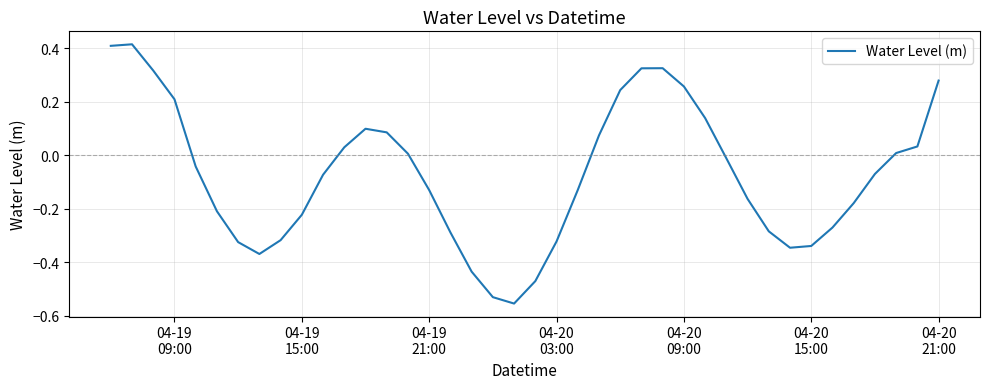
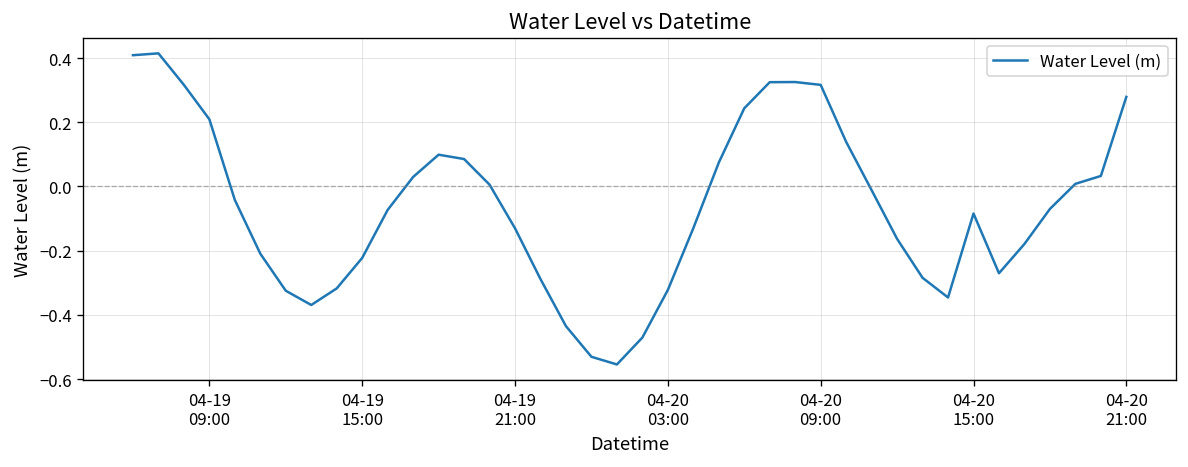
  {
    "04-19 09:00": 0.21,
    "04-19 15:00": -0.22,
    "04-19 21:00": -0.13,
    "04-20 03:00": -0.32,
-   "04-20 09:00": 0.26,
-   "04-20 15:00": -0.34,
+   "04-20 09:00": 0.32,
+   "04-20 15:00": -0.08,
    "04-20 21:00": 0.28
  }
